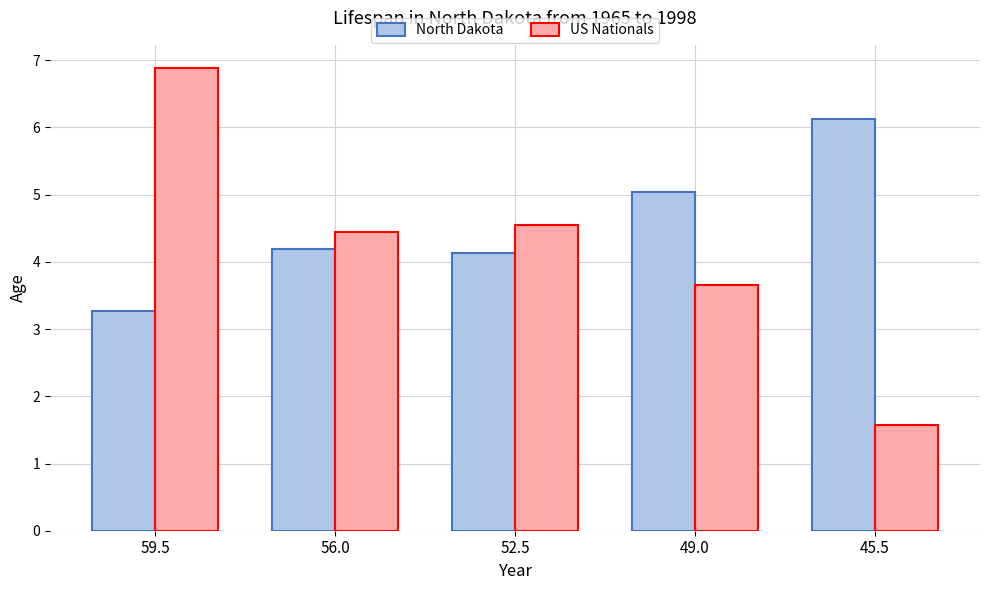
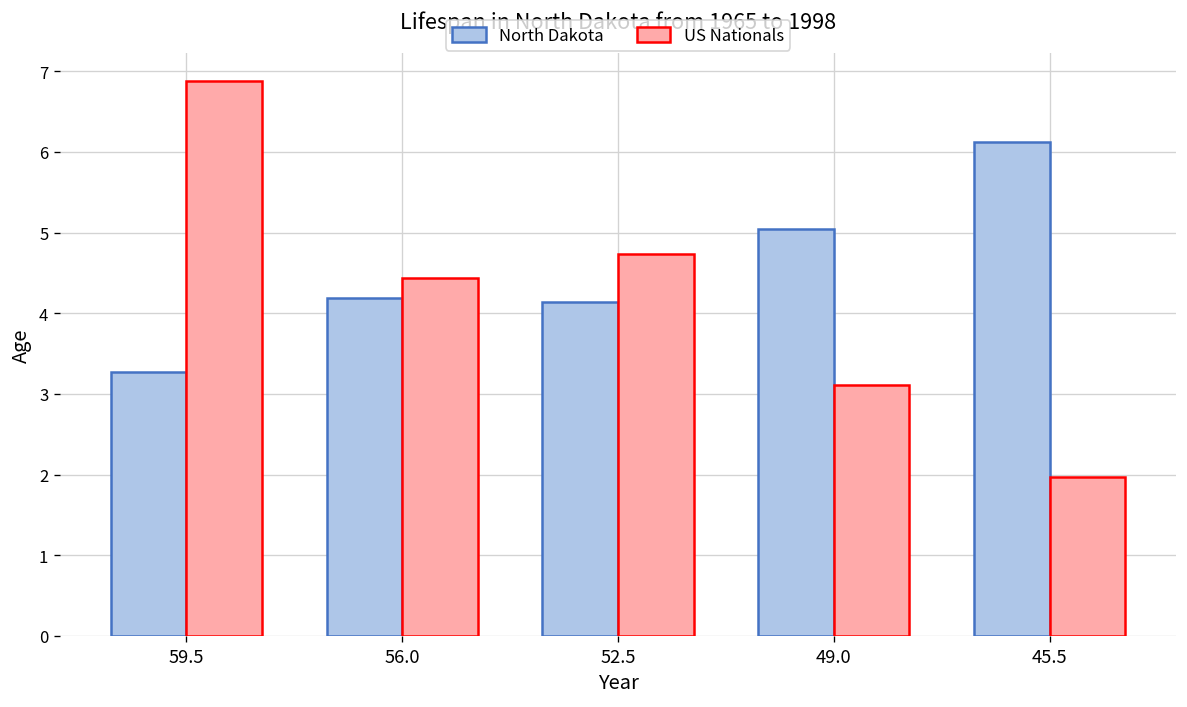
  {
    "North Dakota": {
      "59.5": 3.3,
      "56.0": 4.2,
      "52.5": 4.1,
      "49.0": 5.0,
      "45.5": 6.1
    },
    "US Nationals": {
      "59.5": 6.9,
      "56.0": 4.4,
-     "52.5": 4.6,
-     "49.0": 3.7,
-     "45.5": 1.6
+     "52.5": 4.7,
+     "49.0": 3.1,
+     "45.5": 2.0
    }
  }
